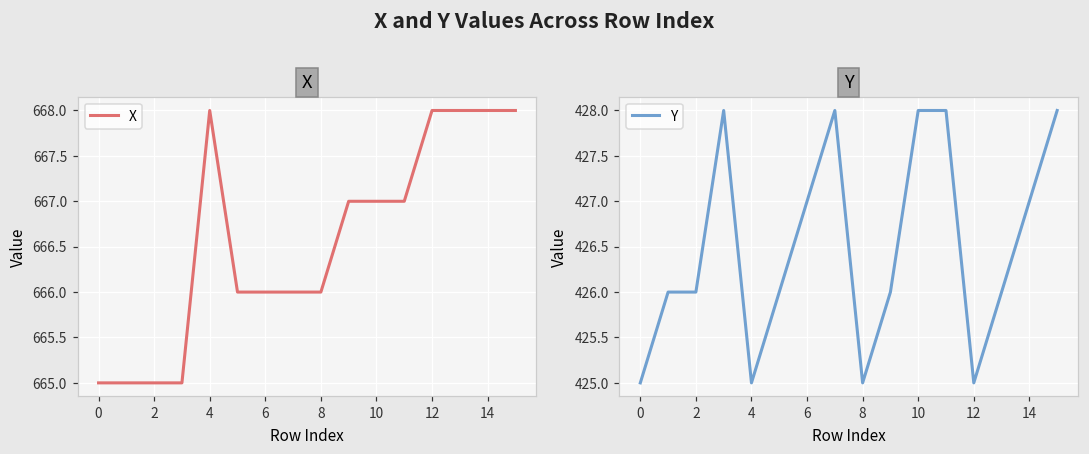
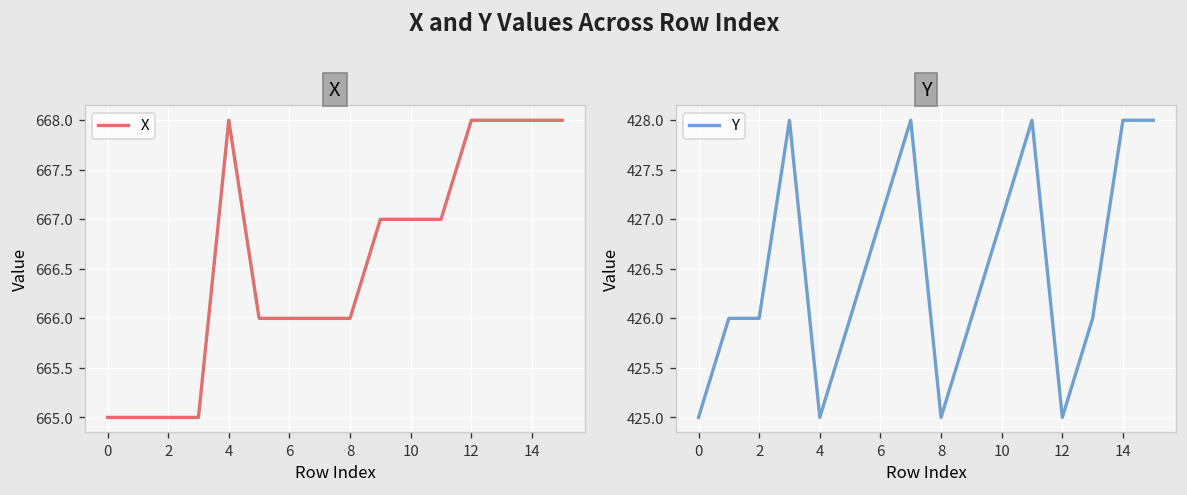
  {
    "X": {
      "0": 665.0,
      "2": 665.0,
      "4": 668.0,
      "6": 666.0,
      "8": 666.0,
      "10": 667.0,
      "12": 668.0,
      "14": 668.0
    },
    "Y": {
      "0": 425,
      "2": 426,
      "4": 425,
      "6": 427,
      "8": 425,
-     "10": 428,
+     "10": 427,
      "12": 425,
-     "14": 427
+     "14": 428
    }
  }
